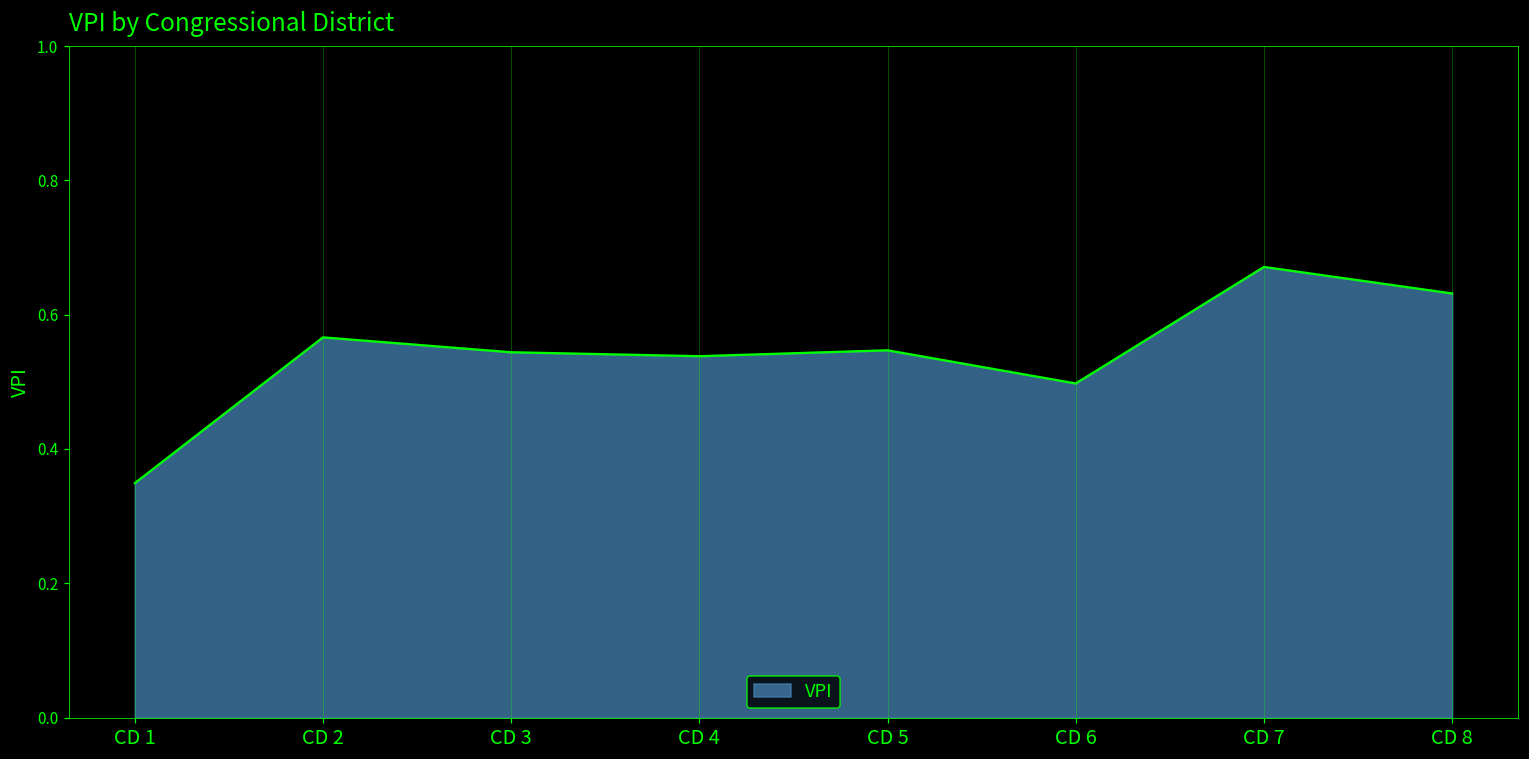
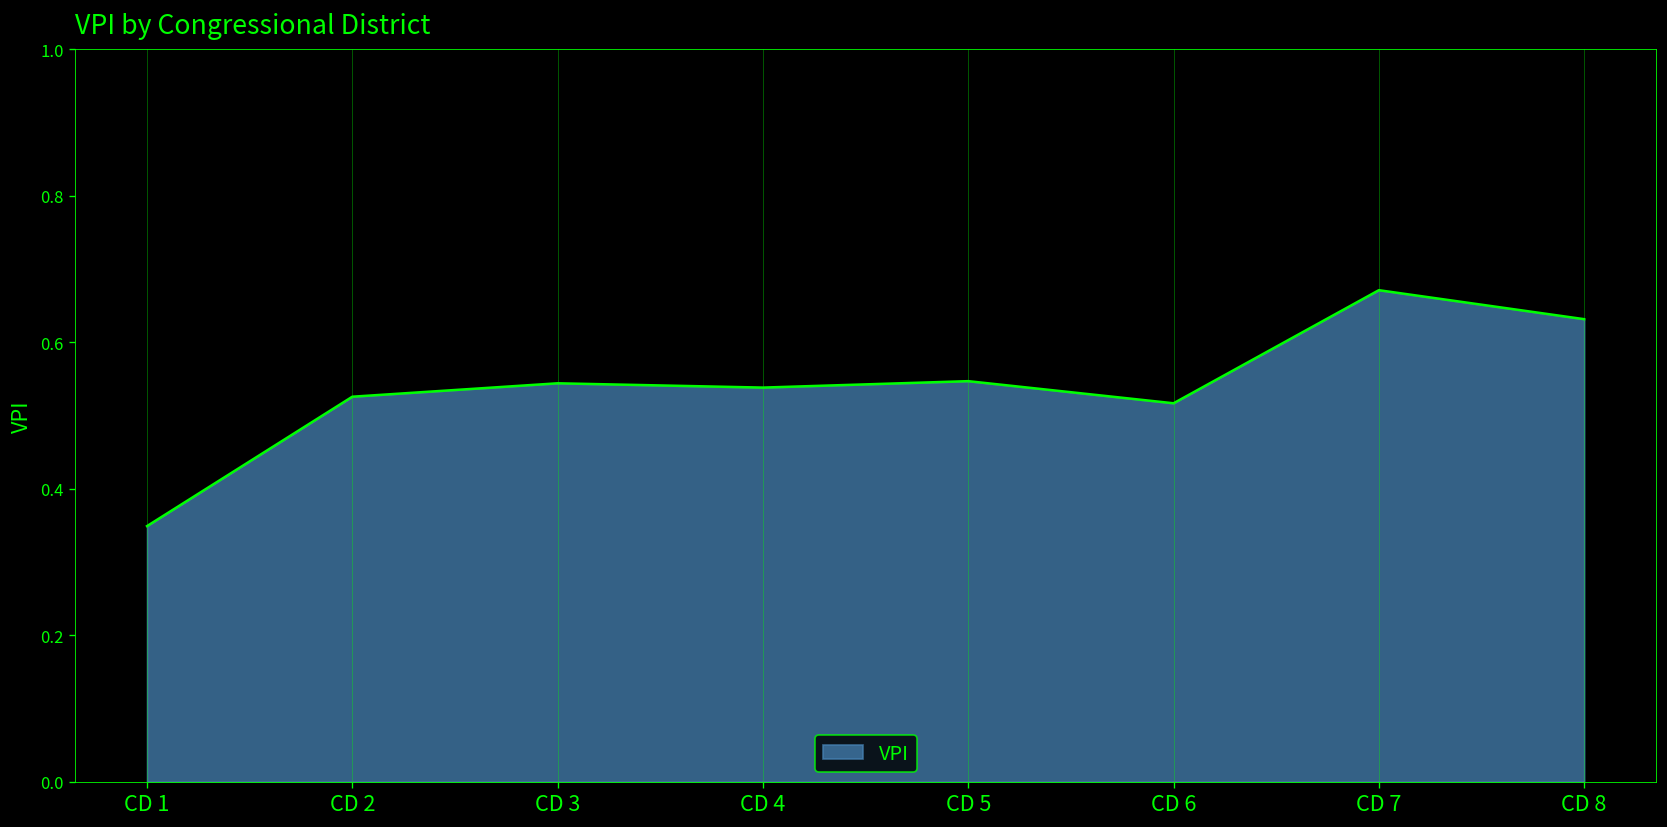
  {
    "CD 1": 0.35,
-   "CD 2": 0.57,
+   "CD 2": 0.53,
    "CD 3": 0.54,
    "CD 4": 0.54,
    "CD 5": 0.55,
-   "CD 6": 0.50,
+   "CD 6": 0.52,
    "CD 7": 0.67,
    "CD 8": 0.63
  }
